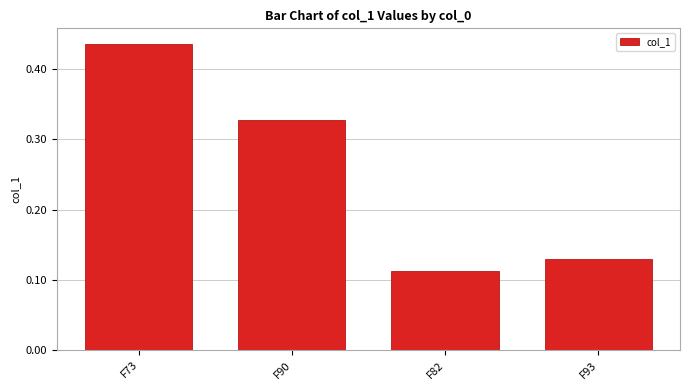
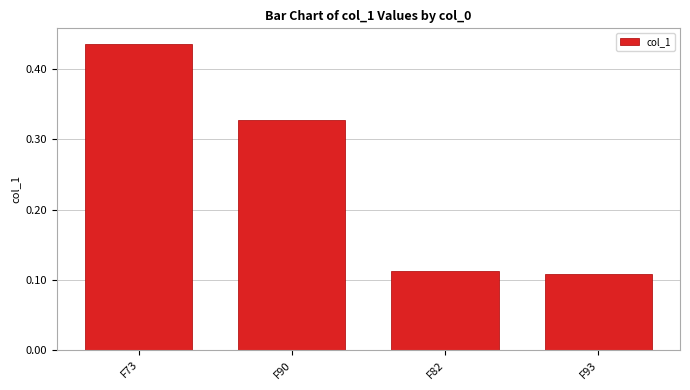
  {
    "F73": 0.44,
    "F90": 0.33,
    "F82": 0.11,
-   "F93": 0.13
+   "F93": 0.11
  }
